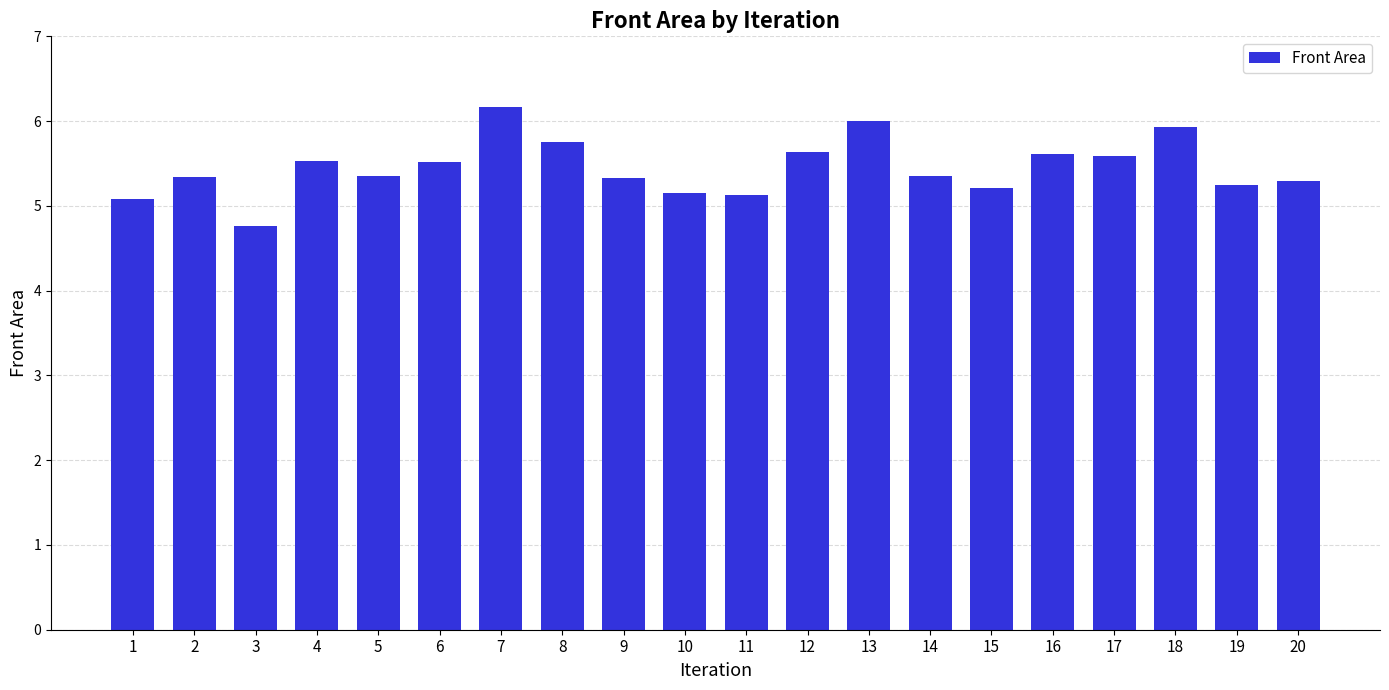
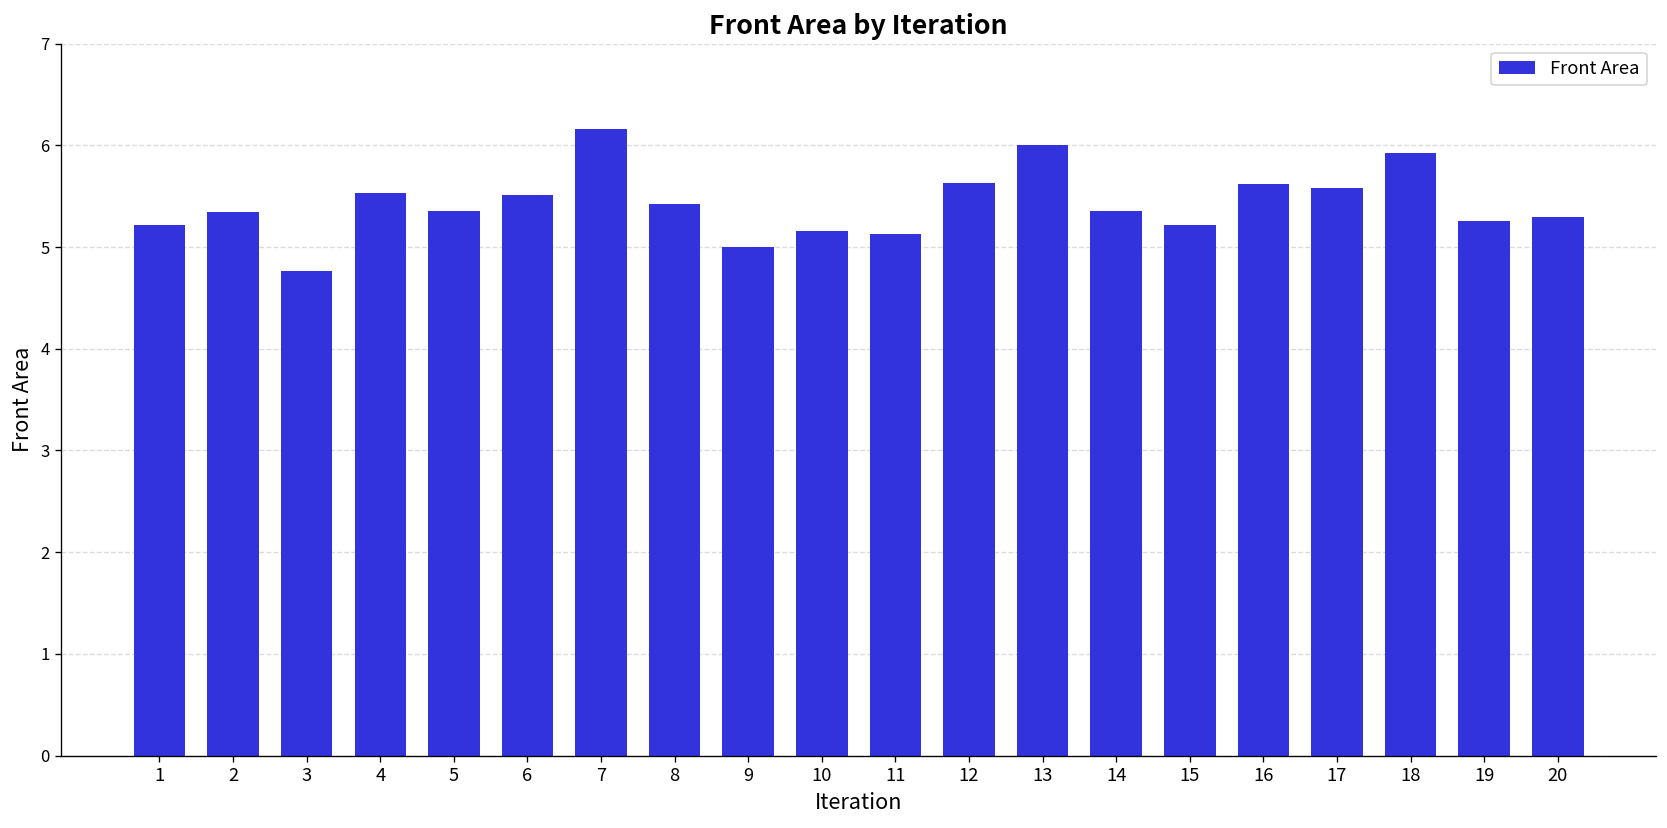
  {
-   "1": 5.1,
+   "1": 5.2,
    "2": 5.3,
    "3": 4.8,
    "4": 5.5,
    "5": 5.3,
    "6": 5.5,
    "7": 6.2,
-   "8": 5.8,
-   "9": 5.3,
+   "8": 5.4,
+   "9": 5.0,
    "10": 5.2,
    "11": 5.1,
    "12": 5.6,
    "13": 6.0,
    "14": 5.4,
    "15": 5.2,
    "16": 5.6,
    "17": 5.6,
    "18": 5.9,
    "19": 5.3,
    "20": 5.3
  }
